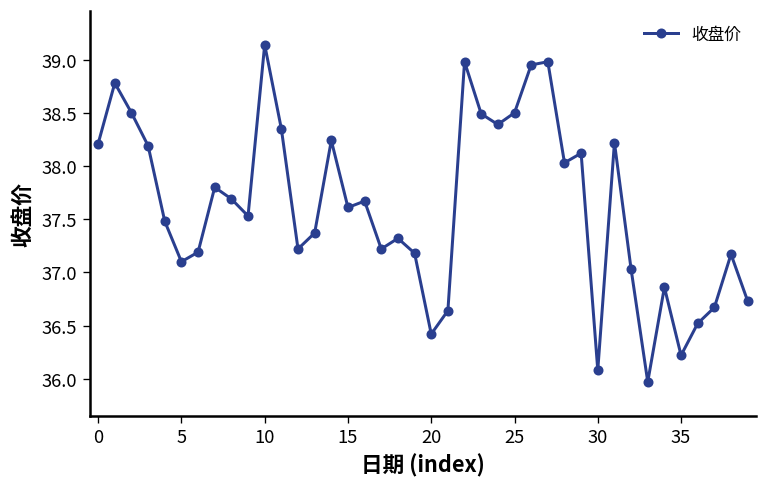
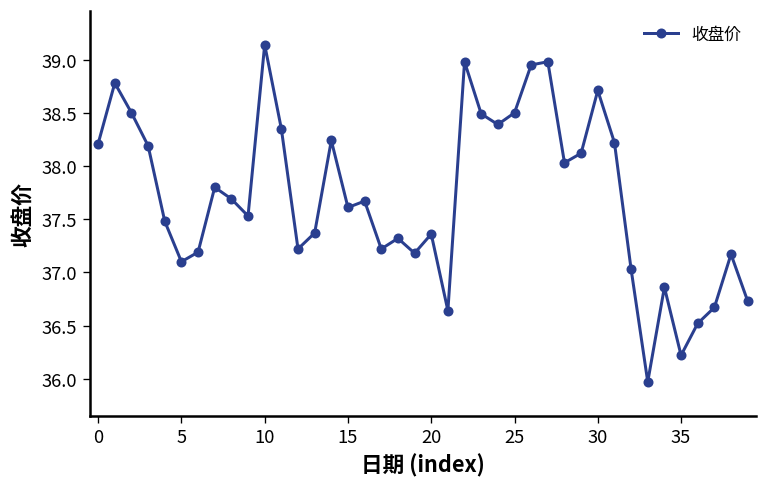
  {
    "0": 38.2,
    "5": 37.1,
    "10": 39.1,
    "15": 37.6,
-   "20": 36.4,
+   "20": 37.4,
    "25": 38.5,
-   "30": 36.1,
+   "30": 38.7,
    "35": 36.2
  }
